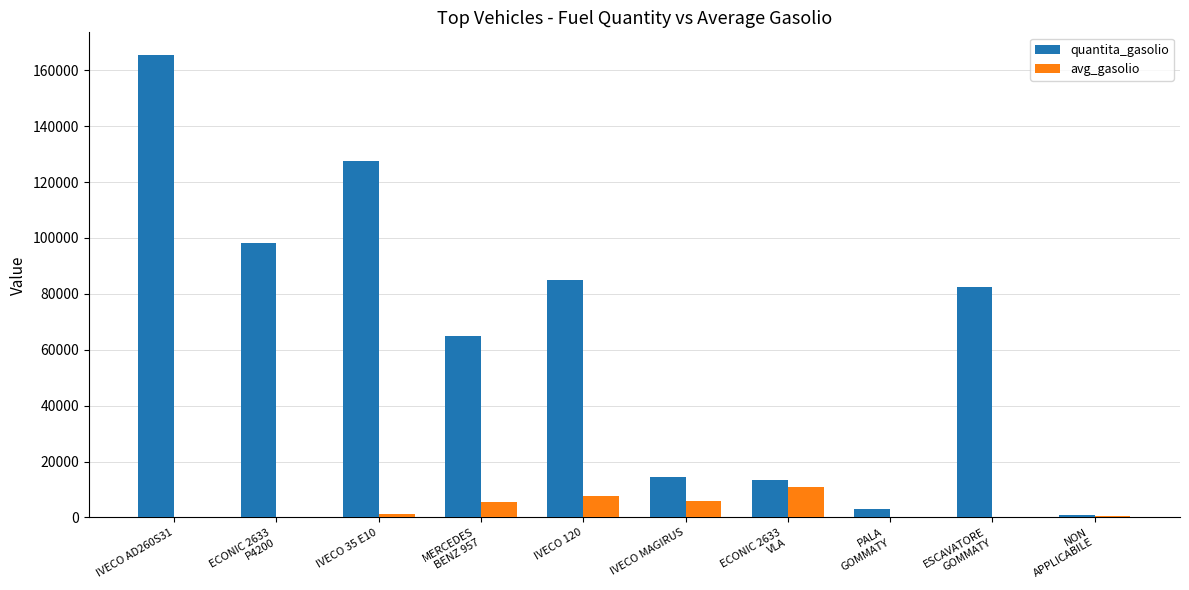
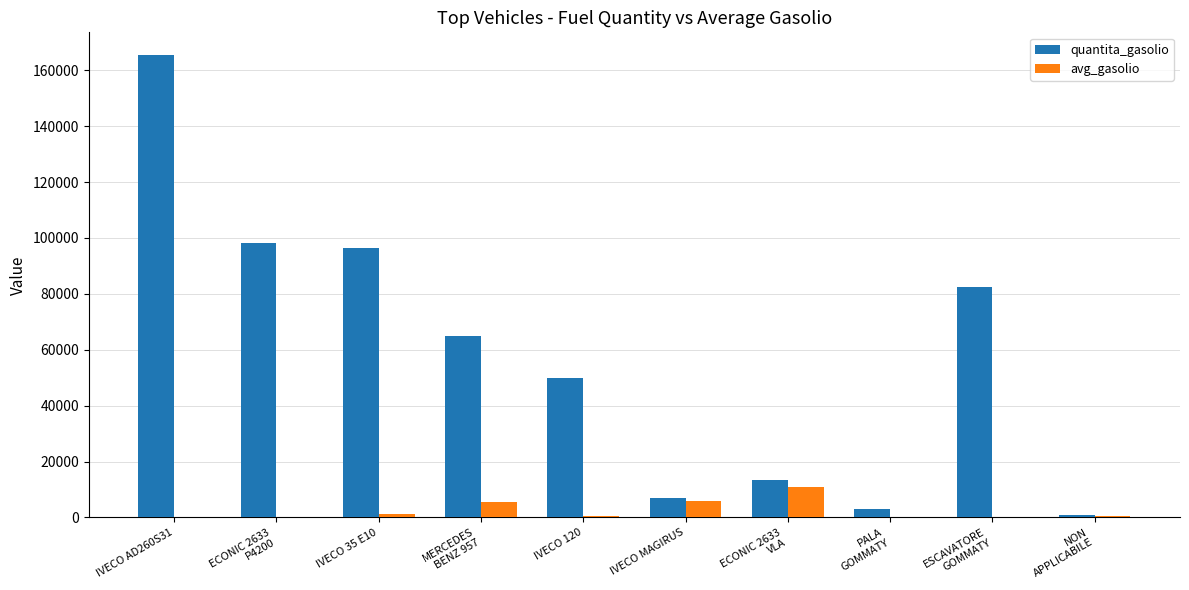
  {
    "quantita_gasolio": {
      "IVECO AD260S31": 165000,
      "ECONIC 2633 P4200": 98000,
-     "IVECO 35 E10": 127000,
+     "IVECO 35 E10": 96000,
      "MERCEDES BENZ 957": 65000,
-     "IVECO 120": 85000,
-     "IVECO MAGIRUS": 14000,
+     "IVECO 120": 50000,
+     "IVECO MAGIRUS": 7000,
      "ECONIC 2633 VLA": 13000,
      "PALA GOMMATY": 3000,
      "ESCAVATORE GOMMATY": 82000,
      "NON APPLICABILE": 1000
    },
    "avg_gasolio": {
      "IVECO 35 E10": 1000,
      "MERCEDES BENZ 957": 5000,
-     "IVECO 120": 8000,
+     "IVECO 120": 0,
      "IVECO MAGIRUS": 6000,
      "ECONIC 2633 VLA": 11000
    }
  }
